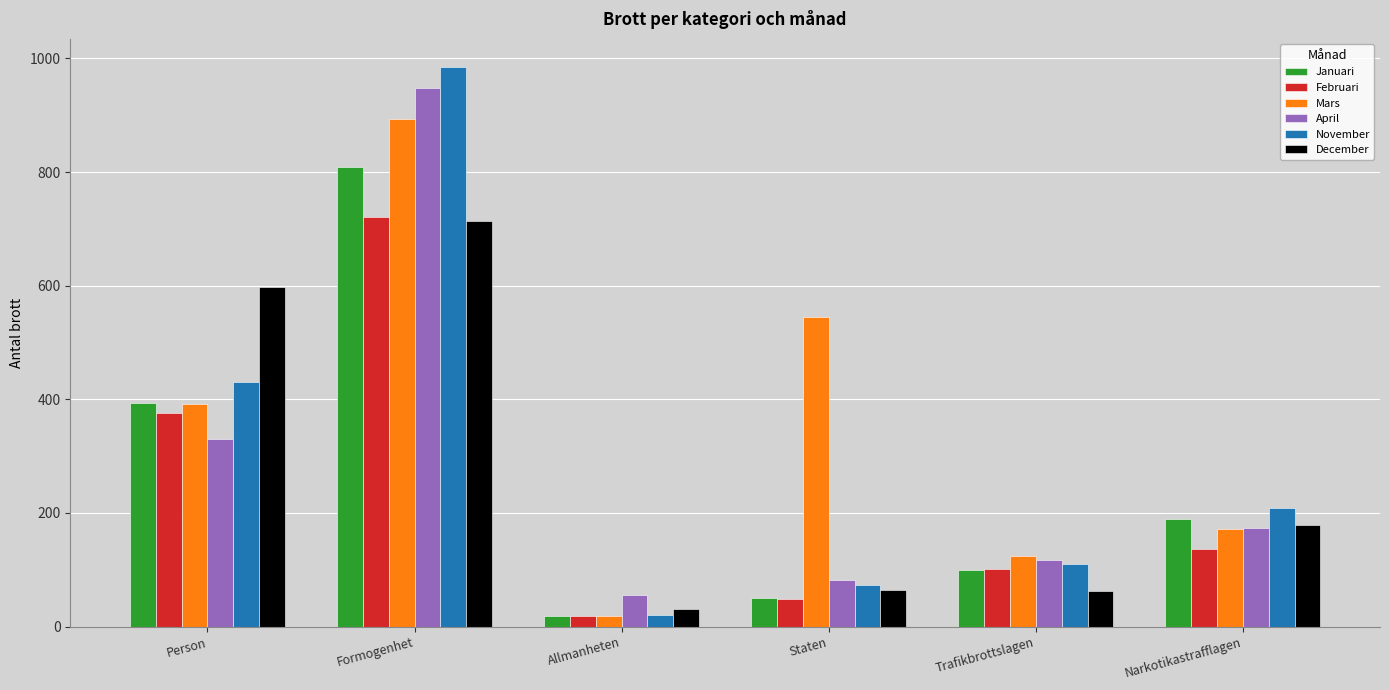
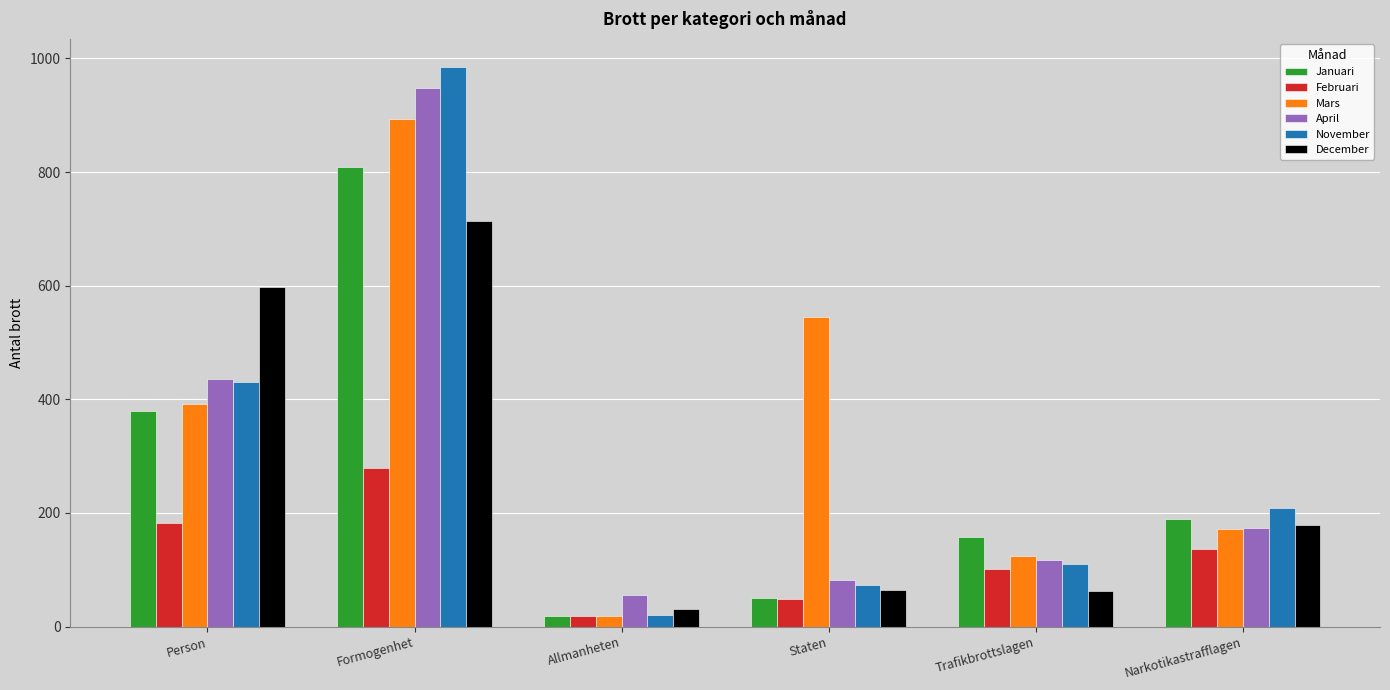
  {
    "Januari": {
-     "Person": 390,
+     "Person": 380,
      "Formogenhet": 810,
      "Allmanheten": 20,
      "Staten": 50,
-     "Trafikbrottslagen": 100,
+     "Trafikbrottslagen": 160,
      "Narkotikastrafflagen": 190
    },
    "Februari": {
-     "Person": 380,
-     "Formogenhet": 720,
+     "Person": 180,
+     "Formogenhet": 280,
      "Allmanheten": 20,
      "Staten": 50,
      "Trafikbrottslagen": 100,
      "Narkotikastrafflagen": 140
    },
    "Mars": {
      "Person": 390,
      "Formogenhet": 890,
      "Allmanheten": 20,
      "Staten": 540,
      "Trafikbrottslagen": 120,
      "Narkotikastrafflagen": 170
    },
    "April": {
-     "Person": 330,
+     "Person": 440,
      "Formogenhet": 950,
      "Allmanheten": 60,
      "Staten": 80,
      "Trafikbrottslagen": 120,
      "Narkotikastrafflagen": 170
    },
    "November": {
      "Person": 430,
      "Formogenhet": 990,
      "Allmanheten": 20,
      "Staten": 70,
      "Trafikbrottslagen": 110,
      "Narkotikastrafflagen": 210
    },
    "December": {
      "Person": 600,
      "Formogenhet": 710,
      "Allmanheten": 30,
      "Staten": 60,
      "Trafikbrottslagen": 60,
      "Narkotikastrafflagen": 180
    }
  }
